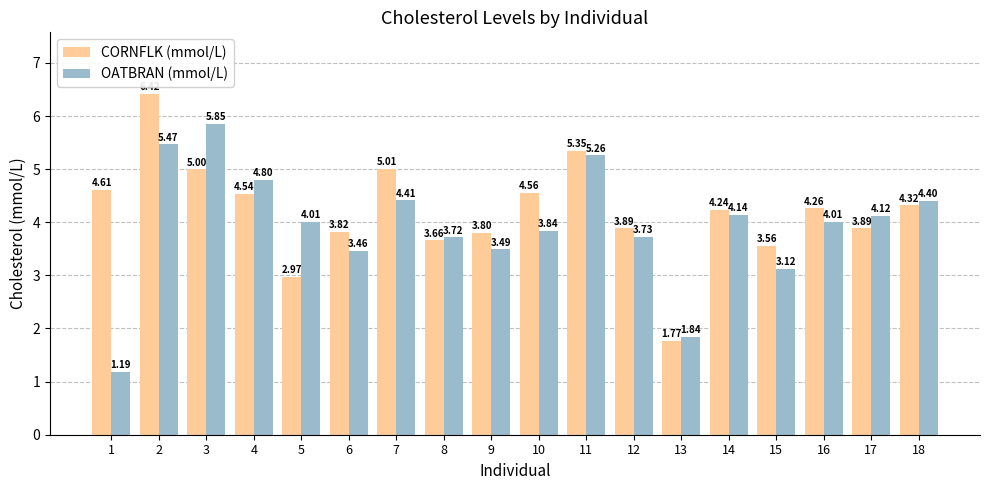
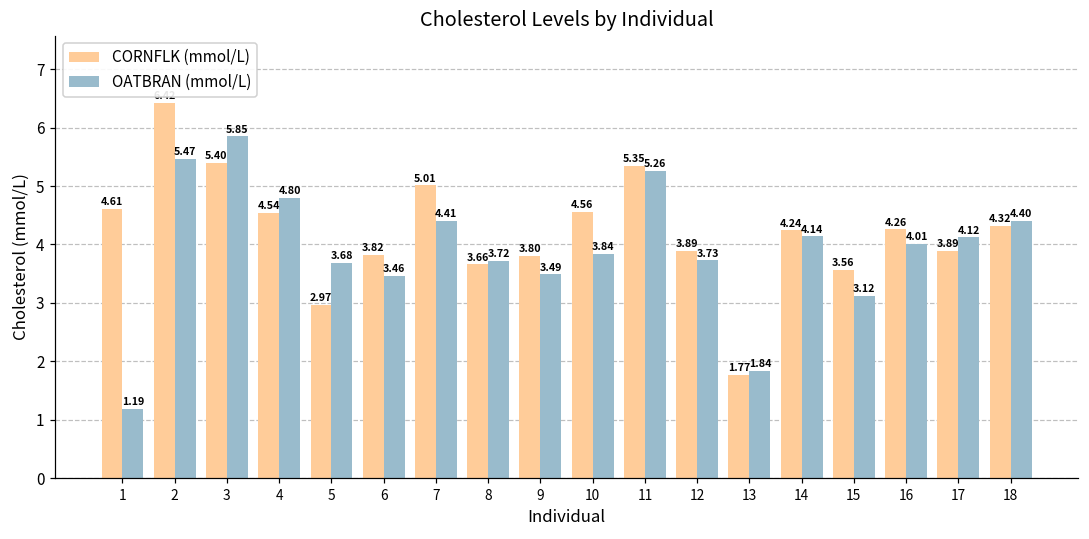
  {
    "CORNFLK (mmol/L)": {
      "1": 4.61,
-     "3": 5.00,
+     "3": 5.40,
      "4": 4.54,
      "5": 2.97,
      "6": 3.82,
      "7": 5.01,
      "8": 3.66,
      "9": 3.80,
      "10": 4.56,
      "11": 5.35,
      "12": 3.89,
      "13": 1.77,
      "14": 4.24,
      "15": 3.56,
      "16": 4.26,
      "17": 3.89,
      "18": 4.32
    },
    "OATBRAN (mmol/L)": {
      "1": 1.19,
      "2": 5.47,
      "3": 5.85,
      "4": 4.80,
-     "5": 4.01,
+     "5": 3.68,
      "6": 3.46,
      "7": 4.41,
      "8": 3.72,
      "9": 3.49,
      "10": 3.84,
      "11": 5.26,
      "12": 3.73,
      "13": 1.84,
      "14": 4.14,
      "15": 3.12,
      "16": 4.01,
      "17": 4.12,
      "18": 4.40
    }
  }
